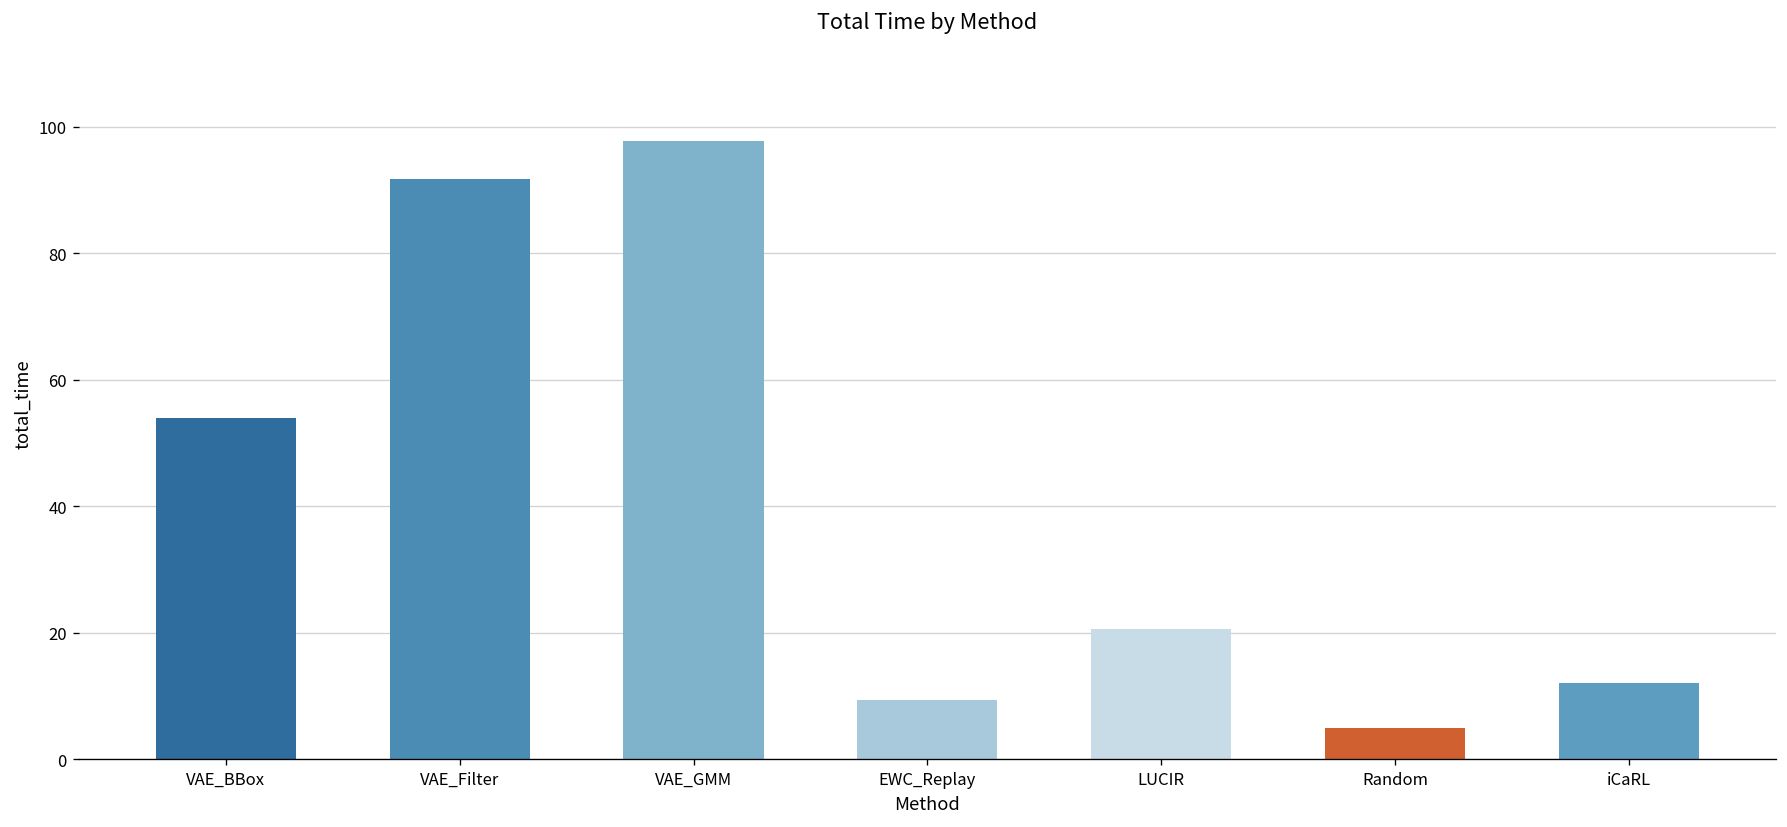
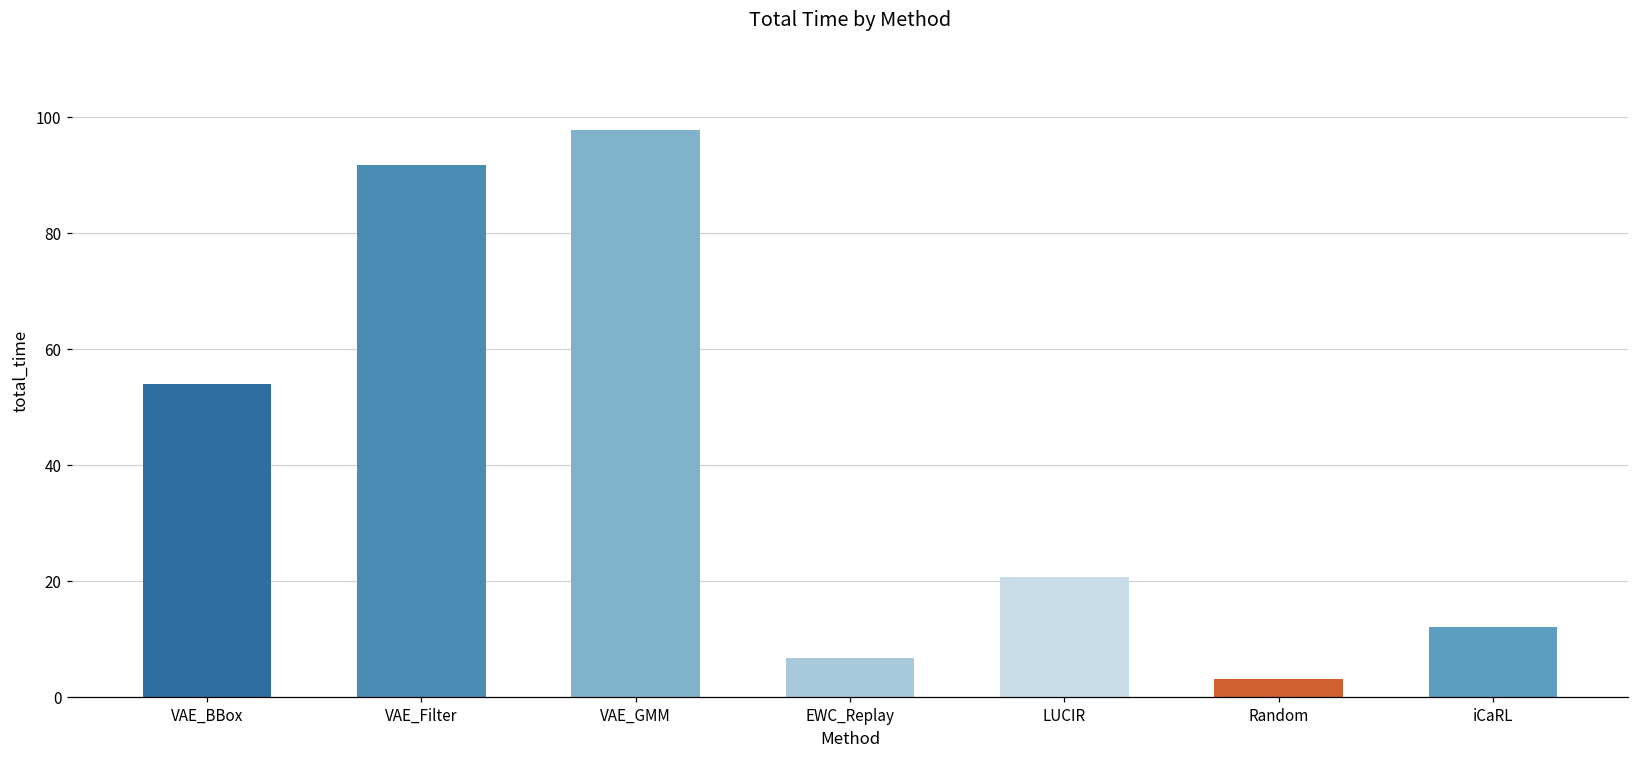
  {
    "VAE_BBox": 54,
    "VAE_Filter": 92,
    "VAE_GMM": 98,
-   "EWC_Replay": 9,
+   "EWC_Replay": 7,
    "LUCIR": 21,
-   "Random": 5,
+   "Random": 3,
    "iCaRL": 12
  }
